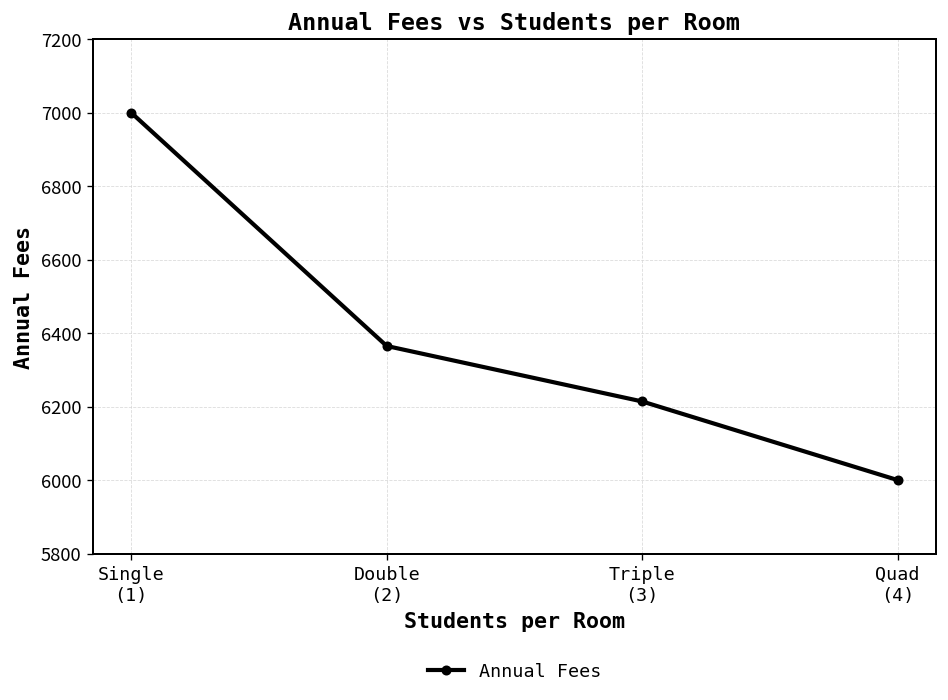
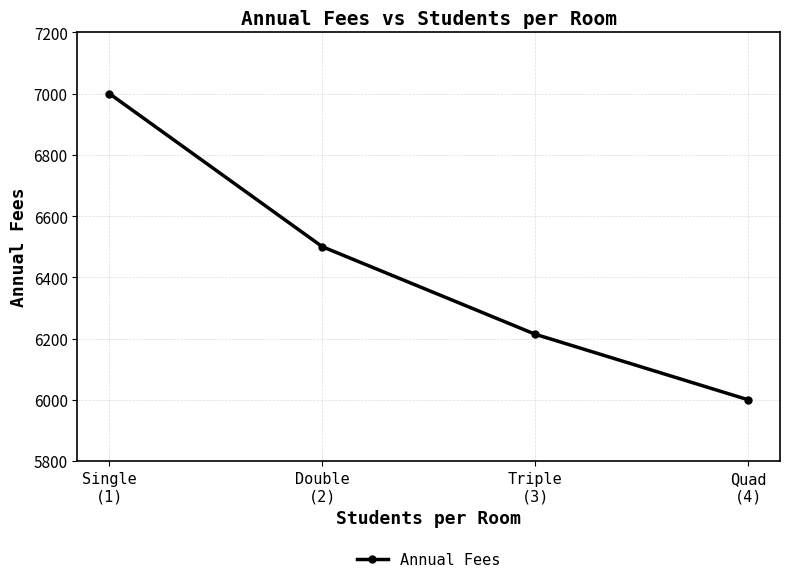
  {
    "Single (1)": 7000,
-   "Double (2)": 6370,
+   "Double (2)": 6500,
    "Triple (3)": 6210,
    "Quad (4)": 6000
  }
